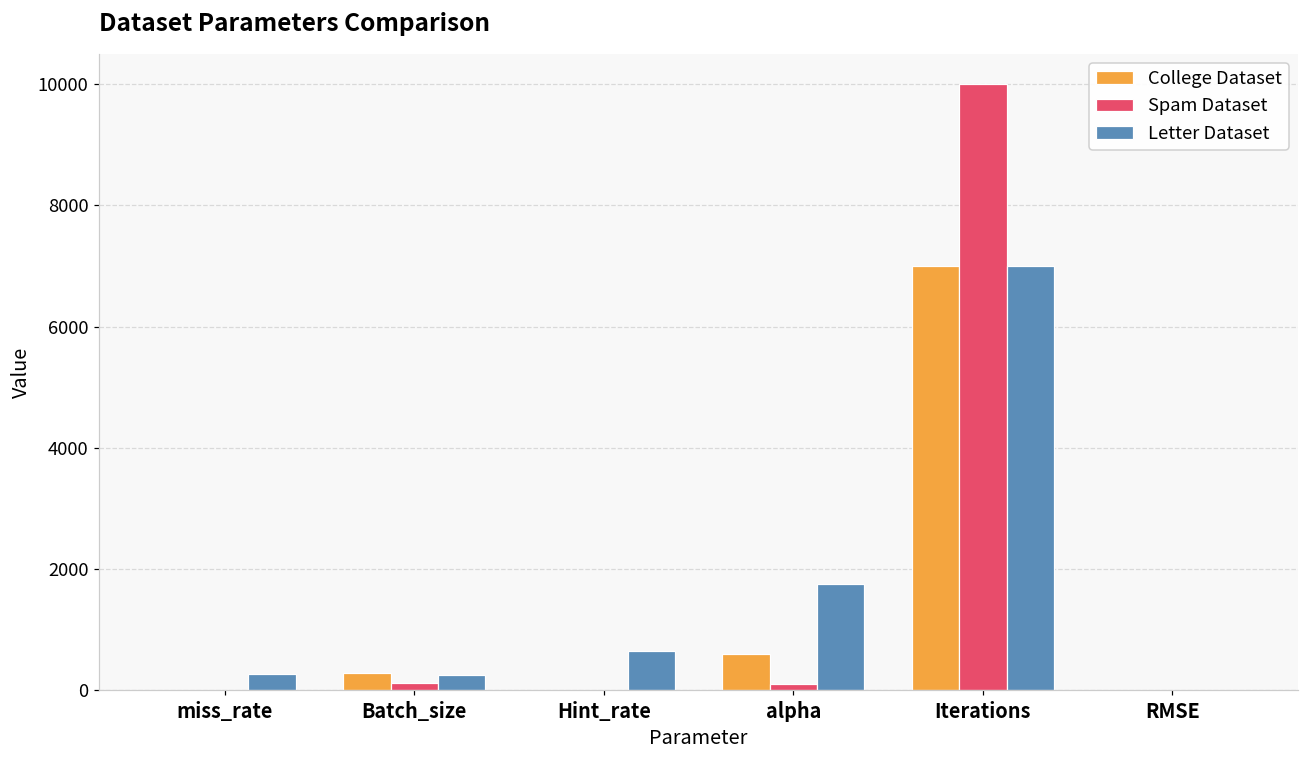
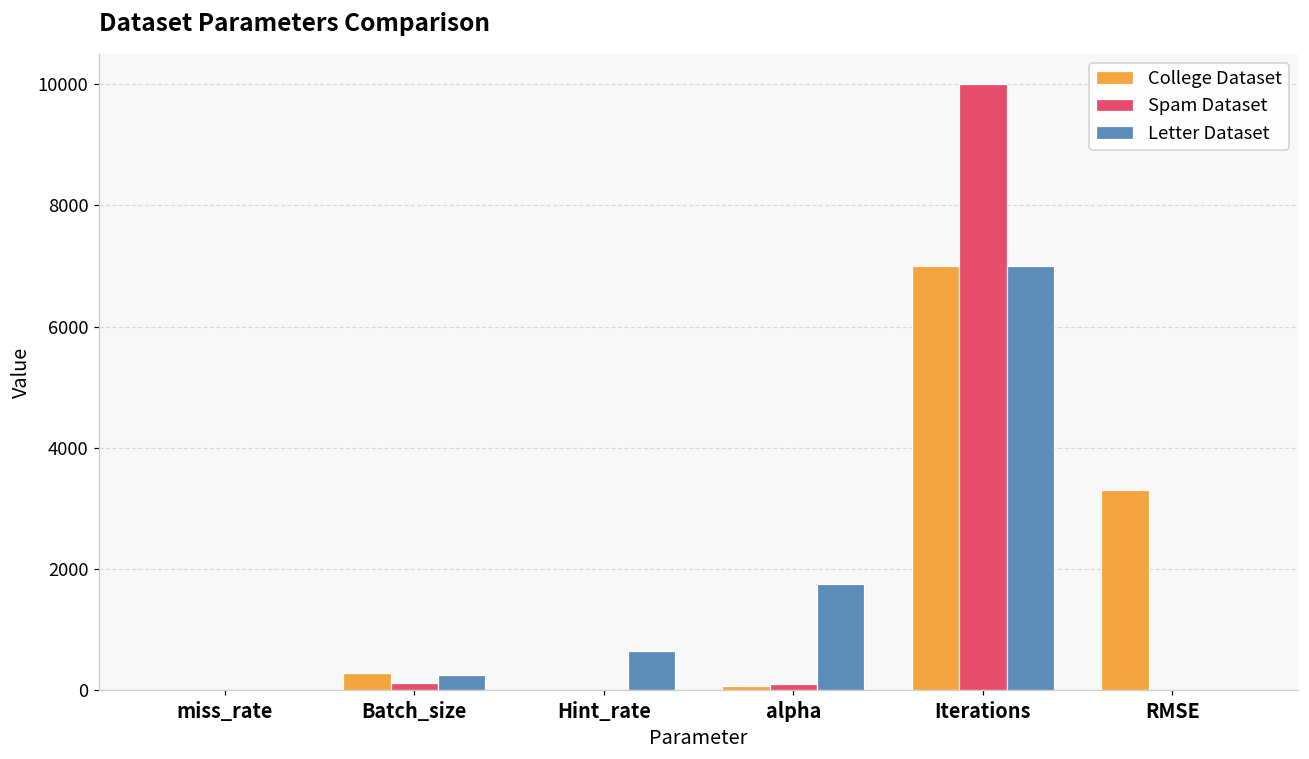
  {
    "College Dataset": {
      "Batch_size": 300,
-     "alpha": 600,
+     "alpha": 100,
      "Iterations": 7000,
-     "RMSE": 0
+     "RMSE": 3300
    },
    "Spam Dataset": {
      "Batch_size": 100,
      "alpha": 100,
      "Iterations": 10000
    },
    "Letter Dataset": {
-     "miss_rate": 300,
+     "miss_rate": 0,
      "Batch_size": 300,
      "Hint_rate": 600,
      "alpha": 1800,
      "Iterations": 7000
    }
  }
